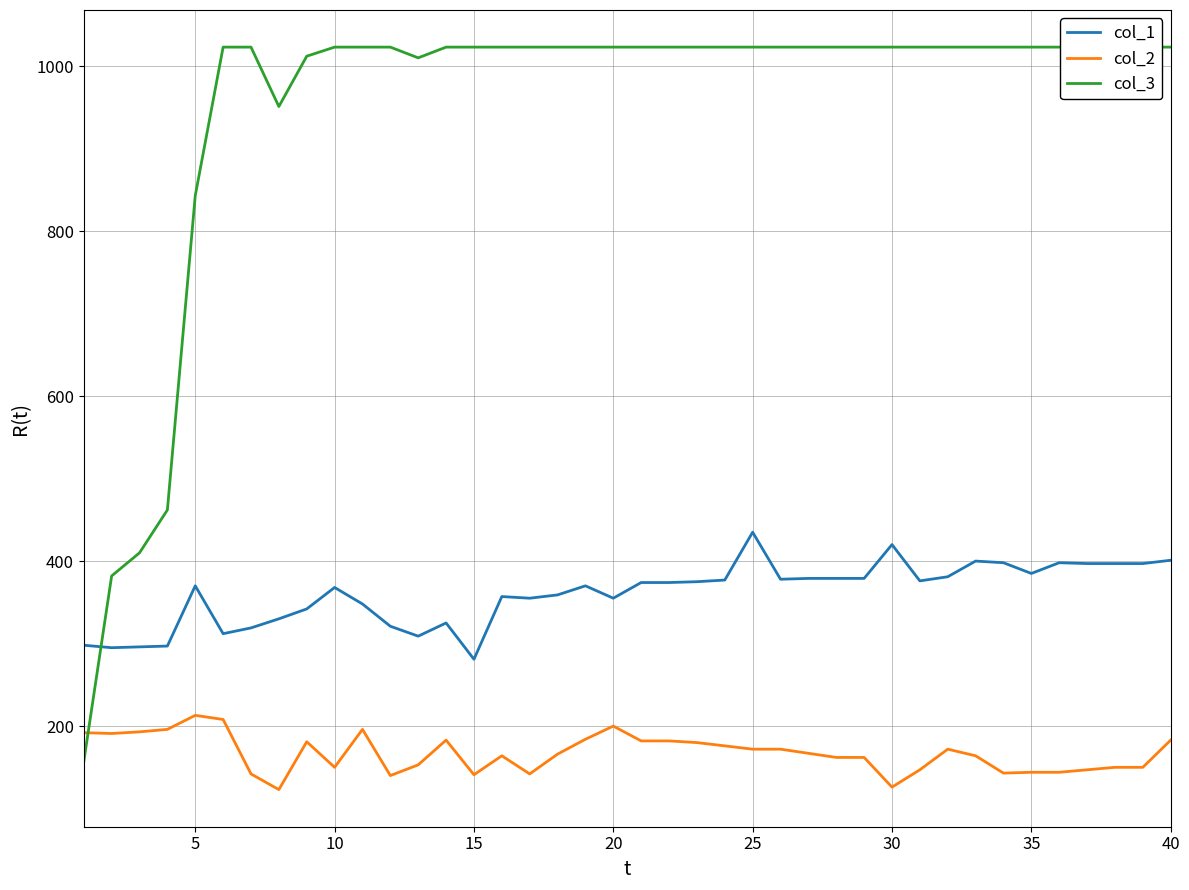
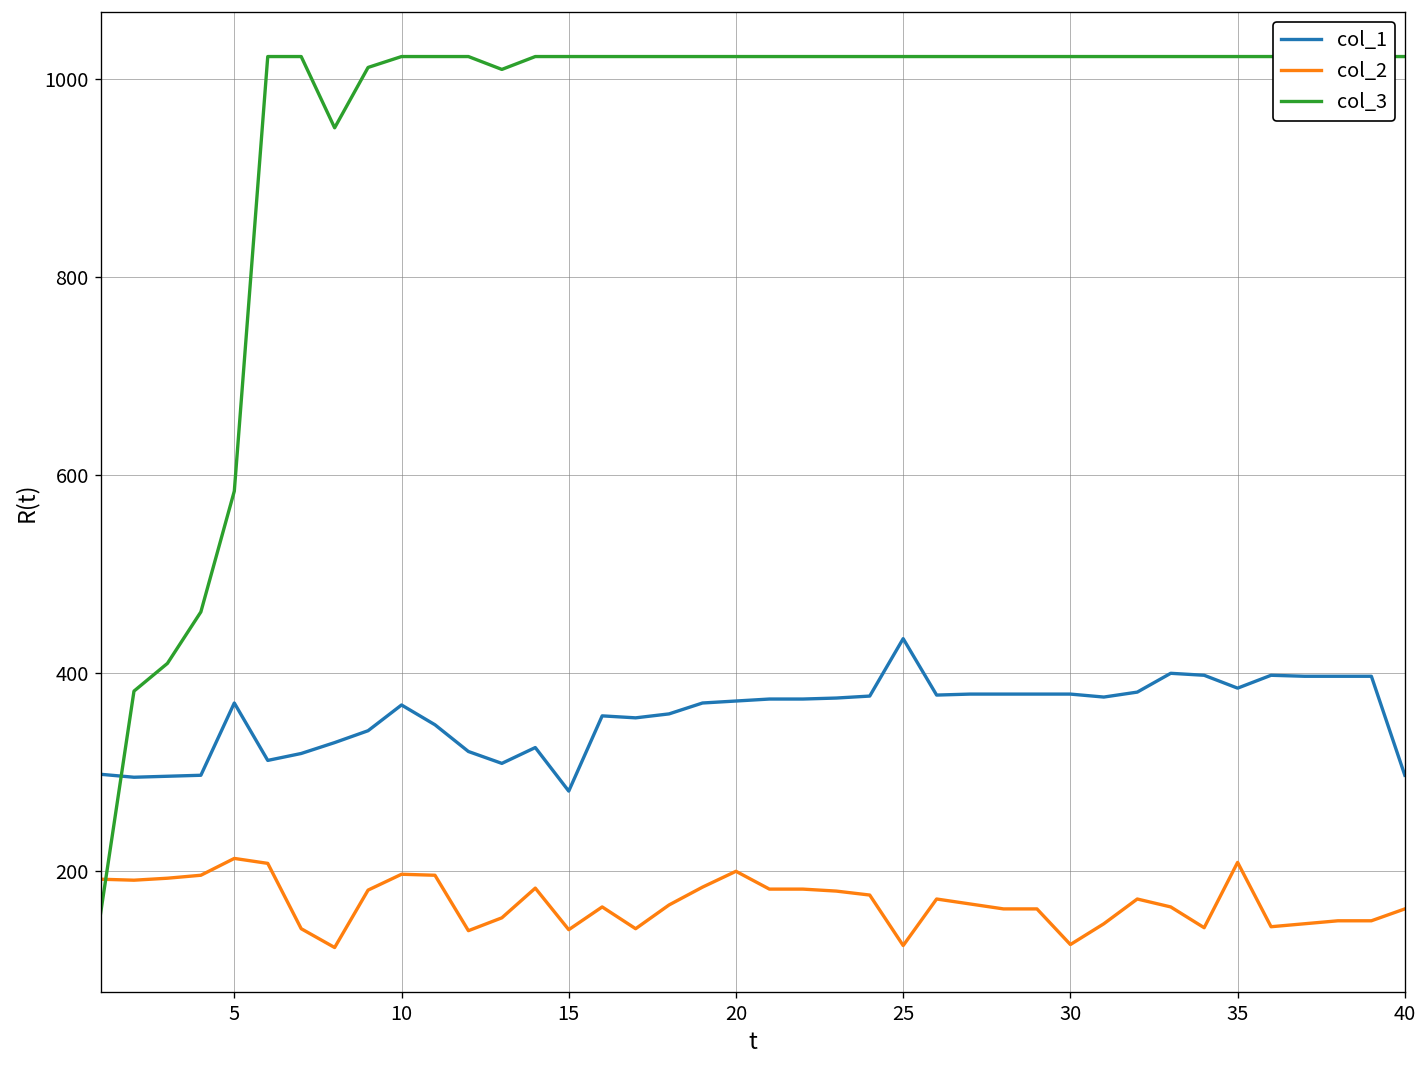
  {
    "col_1": {
      "5": 370,
      "10": 370,
      "15": 280,
-     "20": 360,
+     "20": 370,
      "25": 440,
-     "30": 420,
+     "30": 380,
      "35": 390,
-     "40": 400
+     "40": 300
    },
    "col_2": {
      "5": 210,
-     "10": 150,
+     "10": 200,
      "15": 140,
      "20": 200,
-     "25": 170,
+     "25": 130,
      "30": 130,
-     "35": 140,
-     "40": 180
+     "35": 210,
+     "40": 160
    },
    "col_3": {
-     "5": 840,
+     "5": 580,
      "10": 1020,
      "15": 1020,
      "20": 1020,
      "25": 1020,
      "30": 1020,
      "35": 1020,
      "40": 1020
    }
  }
